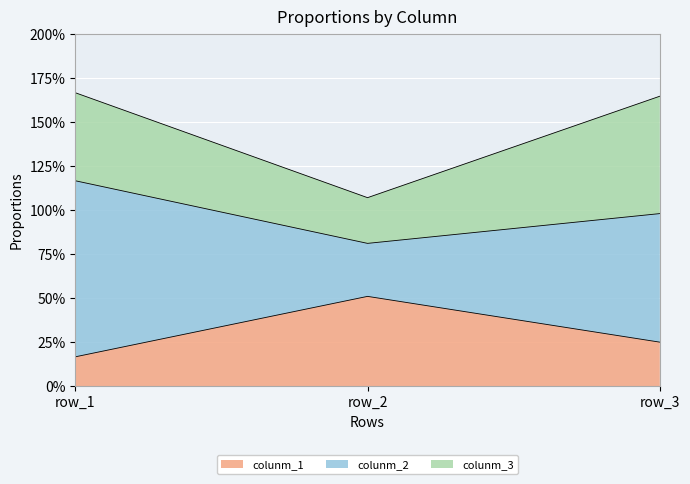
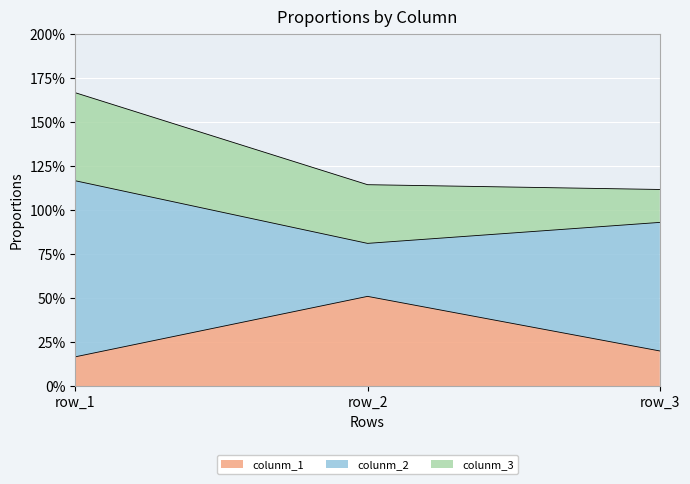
  {
    "colunm_1": {
      "row_1": "17%",
      "row_2": "51%",
-     "row_3": "25%"
+     "row_3": "20%"
    },
    "colunm_2": {
      "row_1": "100%",
      "row_2": "30%",
      "row_3": "73%"
    },
    "colunm_3": {
      "row_1": "50%",
-     "row_2": "26%",
-     "row_3": "67%"
+     "row_2": "33%",
+     "row_3": "19%"
    }
  }
